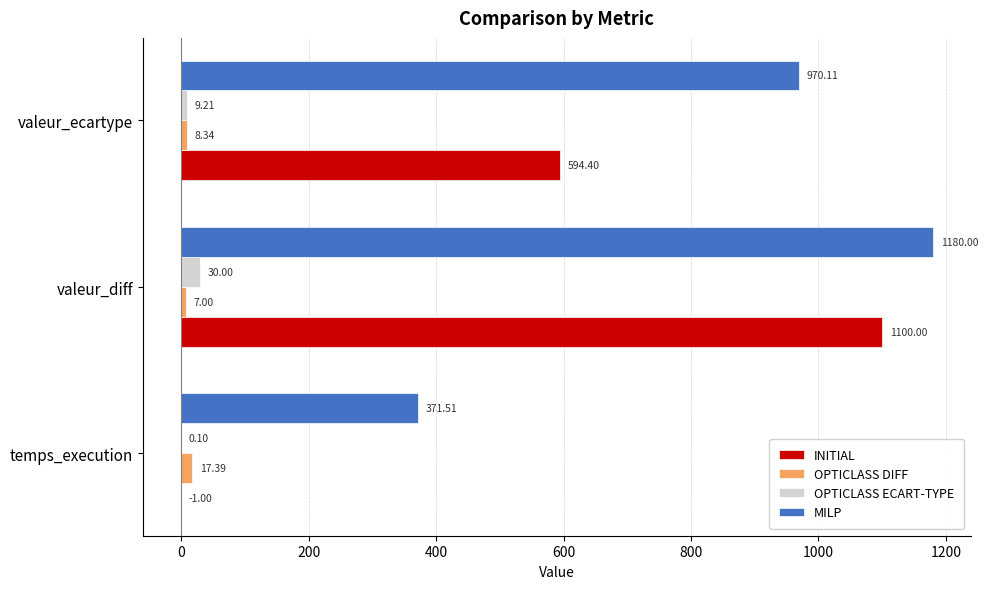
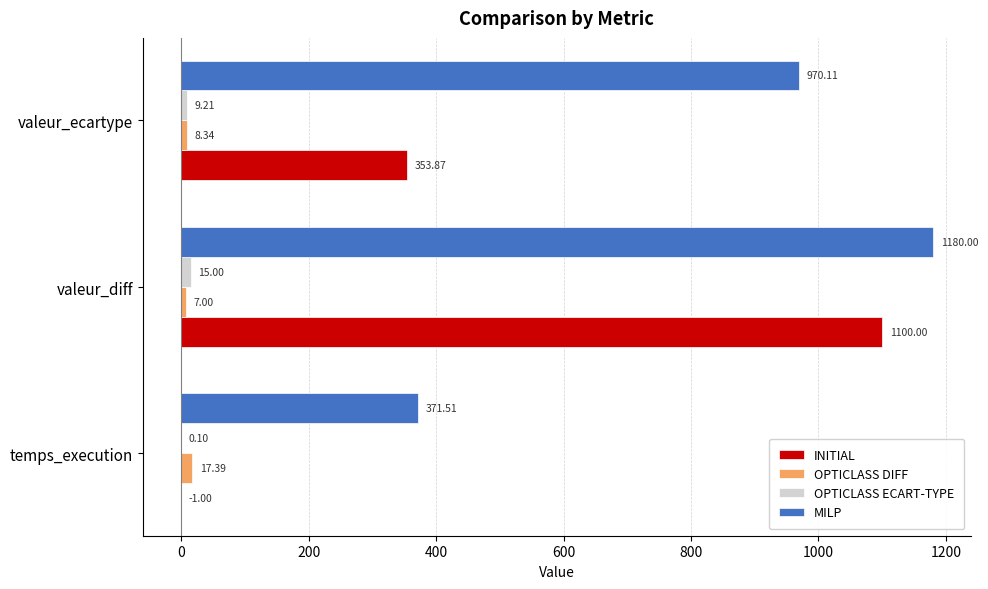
  {
    "INITIAL": {
-     "valeur_ecartype": 594.40,
+     "valeur_ecartype": 353.87,
      "valeur_diff": 1100.00,
      "temps_execution": -1.00
    },
    "OPTICLASS DIFF": {
      "valeur_ecartype": 8.34,
      "valeur_diff": 7.00,
      "temps_execution": 17.39
    },
    "OPTICLASS ECART-TYPE": {
      "valeur_ecartype": 9.21,
-     "valeur_diff": 30.00,
+     "valeur_diff": 15.00,
      "temps_execution": 0.10
    },
    "MILP": {
      "valeur_ecartype": 970.11,
      "valeur_diff": 1180.00,
      "temps_execution": 371.51
    }
  }
